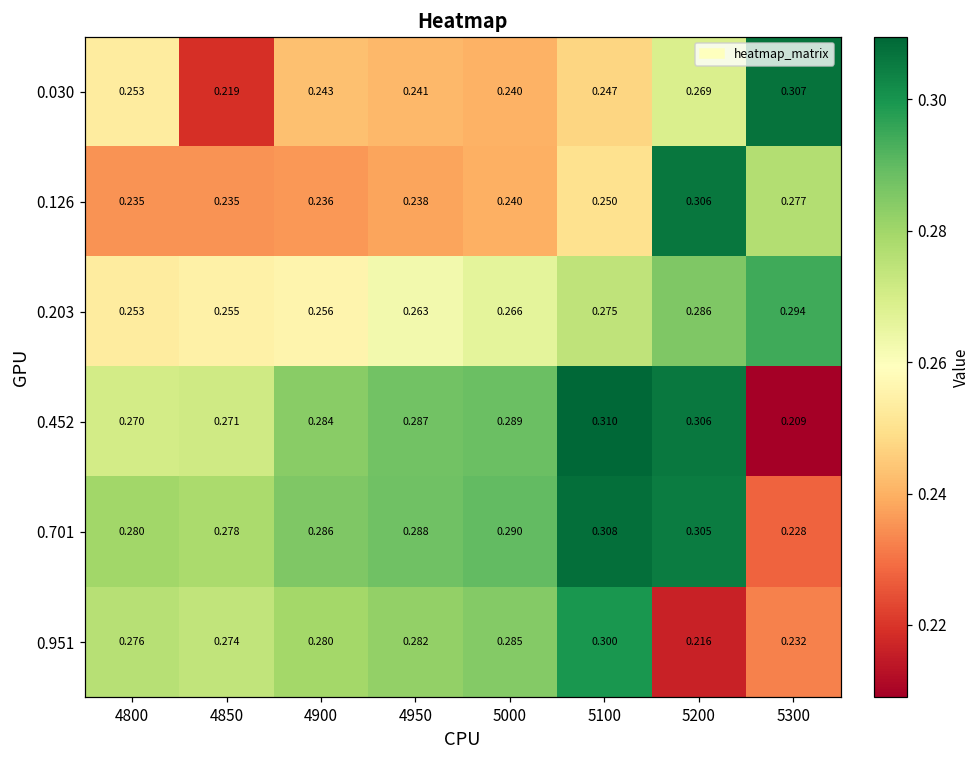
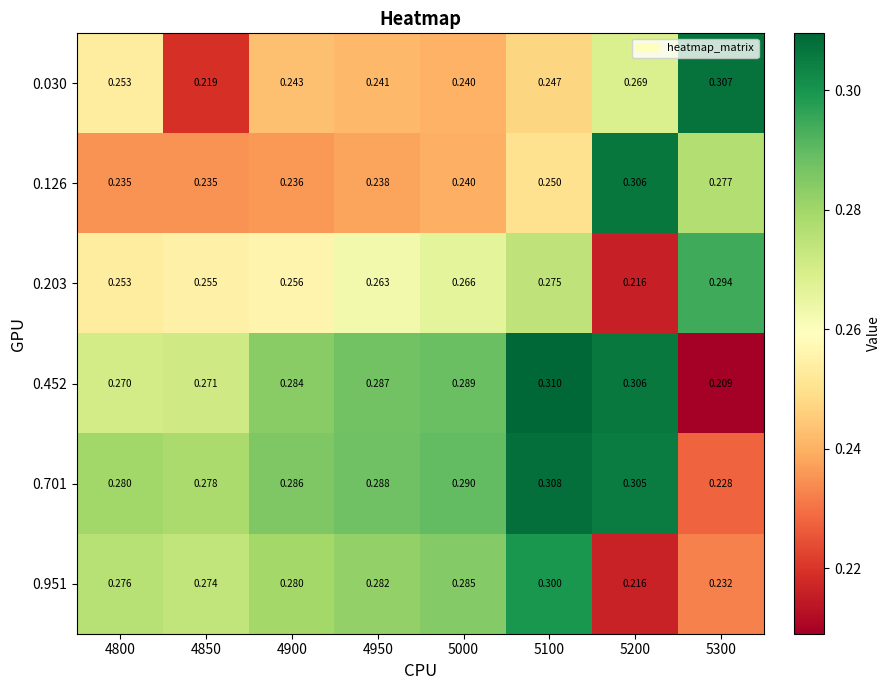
  {
    "0.030": {
      "4800": 0.253,
      "4850": 0.219,
      "4900": 0.243,
      "4950": 0.241,
      "5000": 0.240,
      "5100": 0.247,
      "5200": 0.269,
      "5300": 0.307
    },
    "0.126": {
      "4800": 0.235,
      "4850": 0.235,
      "4900": 0.236,
      "4950": 0.238,
      "5000": 0.240,
      "5100": 0.250,
      "5200": 0.306,
      "5300": 0.277
    },
    "0.203": {
      "4800": 0.253,
      "4850": 0.255,
      "4900": 0.256,
      "4950": 0.263,
      "5000": 0.266,
      "5100": 0.275,
-     "5200": 0.286,
+     "5200": 0.216,
      "5300": 0.294
    },
    "0.452": {
      "4800": 0.270,
      "4850": 0.271,
      "4900": 0.284,
      "4950": 0.287,
      "5000": 0.289,
      "5100": 0.310,
      "5200": 0.306,
      "5300": 0.209
    },
    "0.701": {
      "4800": 0.280,
      "4850": 0.278,
      "4900": 0.286,
      "4950": 0.288,
      "5000": 0.290,
      "5100": 0.308,
      "5200": 0.305,
      "5300": 0.228
    },
    "0.951": {
      "4800": 0.276,
      "4850": 0.274,
      "4900": 0.280,
      "4950": 0.282,
      "5000": 0.285,
      "5100": 0.300,
      "5200": 0.216,
      "5300": 0.232
    }
  }
